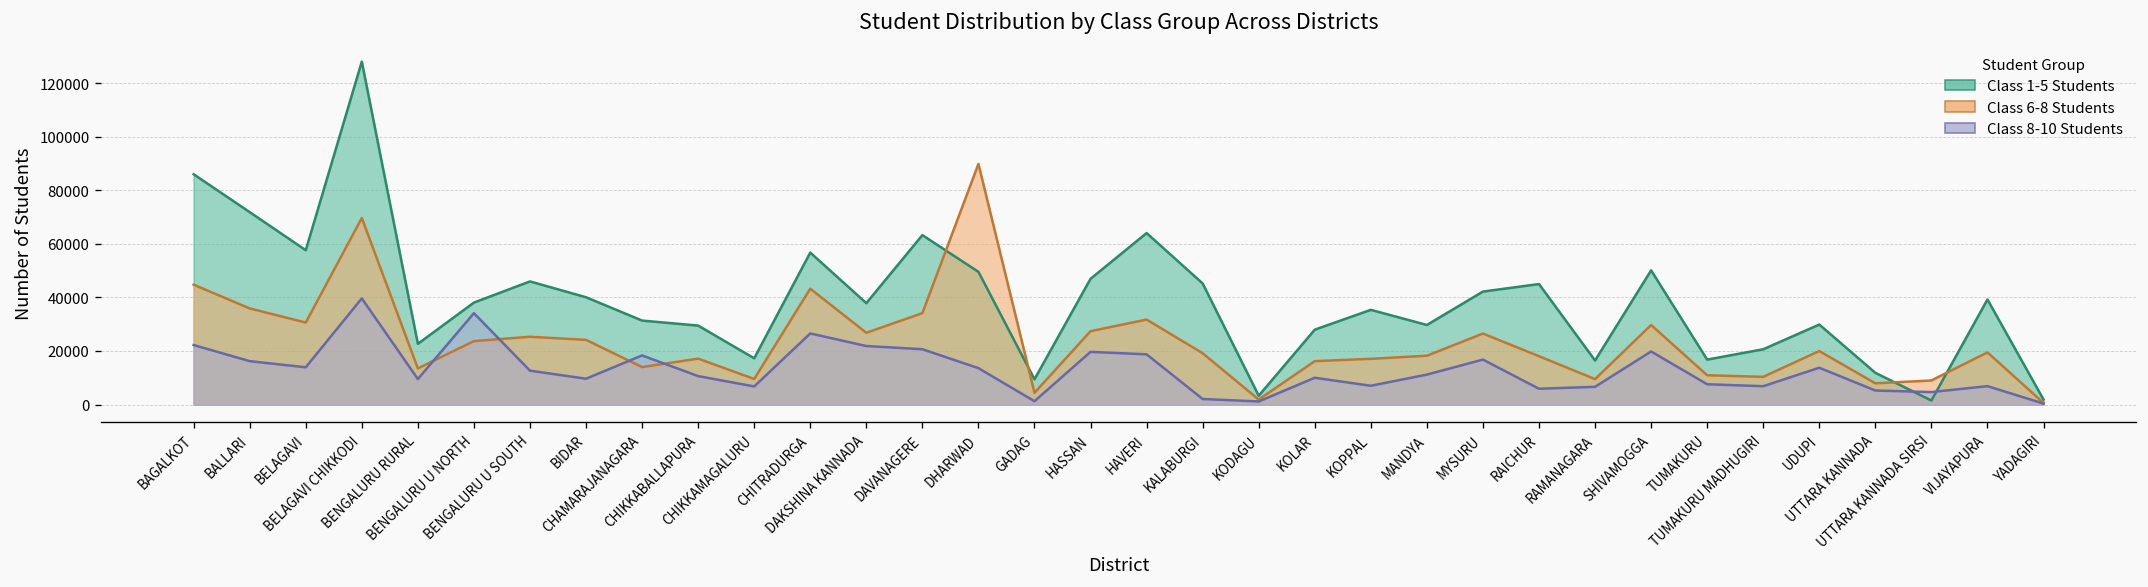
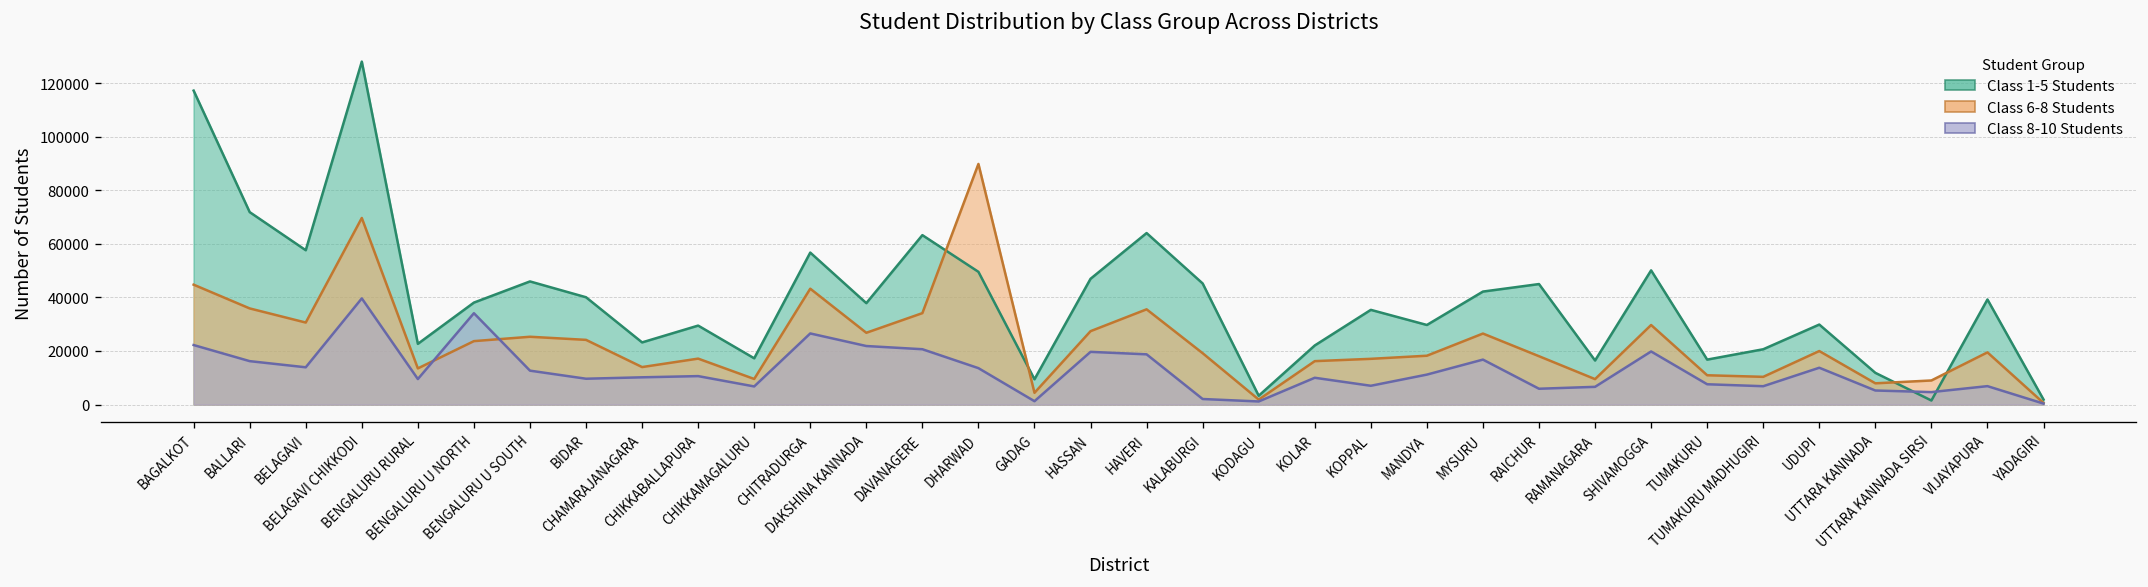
  {
    "Class 1-5 Students": {
-     "BAGALKOT": 86000,
+     "BAGALKOT": 117000,
      "BALLARI": 72000,
      "BELAGAVI": 58000,
      "BELAGAVI CHIKKODI": 128000,
      "BENGALURU RURAL": 23000,
      "BENGALURU U NORTH": 38000,
      "BENGALURU U SOUTH": 46000,
      "BIDAR": 40000,
-     "CHAMARAJANAGARA": 31000,
+     "CHAMARAJANAGARA": 23000,
      "CHIKKABALLAPURA": 29000,
      "CHIKKAMAGALURU": 17000,
      "CHITRADURGA": 57000,
      "DAKSHINA KANNADA": 38000,
      "DAVANAGERE": 63000,
      "DHARWAD": 50000,
      "GADAG": 9000,
      "HASSAN": 47000,
      "HAVERI": 64000,
      "KALABURGI": 45000,
      "KODAGU": 3000,
-     "KOLAR": 28000,
+     "KOLAR": 22000,
      "KOPPAL": 35000,
      "MANDYA": 30000,
      "MYSURU": 42000,
      "RAICHUR": 45000,
      "RAMANAGARA": 16000,
      "SHIVAMOGGA": 50000,
      "TUMAKURU": 17000,
      "TUMAKURU MADHUGIRI": 21000,
      "UDUPI": 30000,
      "UTTARA KANNADA": 12000,
      "UTTARA KANNADA SIRSI": 2000,
      "VIJAYAPURA": 39000,
      "YADAGIRI": 2000
    },
    "Class 6-8 Students": {
      "BAGALKOT": 45000,
      "BALLARI": 36000,
      "BELAGAVI": 31000,
      "BELAGAVI CHIKKODI": 70000,
      "BENGALURU RURAL": 14000,
      "BENGALURU U NORTH": 24000,
      "BENGALURU U SOUTH": 25000,
      "BIDAR": 24000,
      "CHAMARAJANAGARA": 14000,
      "CHIKKABALLAPURA": 17000,
      "CHIKKAMAGALURU": 10000,
      "CHITRADURGA": 43000,
      "DAKSHINA KANNADA": 27000,
      "DAVANAGERE": 34000,
      "DHARWAD": 90000,
      "GADAG": 4000,
      "HASSAN": 27000,
-     "HAVERI": 32000,
+     "HAVERI": 36000,
      "KALABURGI": 19000,
      "KOLAR": 16000,
      "KOPPAL": 17000,
      "MANDYA": 18000,
      "MYSURU": 27000,
      "RAICHUR": 18000,
      "RAMANAGARA": 9000,
      "SHIVAMOGGA": 30000,
      "TUMAKURU": 11000,
      "TUMAKURU MADHUGIRI": 10000,
      "UDUPI": 20000,
      "UTTARA KANNADA": 8000,
      "UTTARA KANNADA SIRSI": 9000,
      "VIJAYAPURA": 19000
    },
    "Class 8-10 Students": {
      "BAGALKOT": 22000,
      "BALLARI": 16000,
      "BELAGAVI": 14000,
      "BELAGAVI CHIKKODI": 40000,
      "BENGALURU RURAL": 10000,
      "BENGALURU U NORTH": 34000,
      "BENGALURU U SOUTH": 13000,
      "BIDAR": 10000,
-     "CHAMARAJANAGARA": 18000,
+     "CHAMARAJANAGARA": 10000,
      "CHIKKABALLAPURA": 11000,
      "CHIKKAMAGALURU": 7000,
      "CHITRADURGA": 27000,
      "DAKSHINA KANNADA": 22000,
      "DAVANAGERE": 21000,
      "DHARWAD": 14000,
      "GADAG": 1000,
      "HASSAN": 20000,
      "HAVERI": 19000,
      "KALABURGI": 2000,
      "KOLAR": 10000,
      "KOPPAL": 7000,
      "MANDYA": 11000,
      "MYSURU": 17000,
      "RAICHUR": 6000,
      "RAMANAGARA": 7000,
      "SHIVAMOGGA": 20000,
      "TUMAKURU": 8000,
      "TUMAKURU MADHUGIRI": 7000,
      "UDUPI": 14000,
      "UTTARA KANNADA": 5000,
      "UTTARA KANNADA SIRSI": 5000,
      "VIJAYAPURA": 7000
    }
  }
